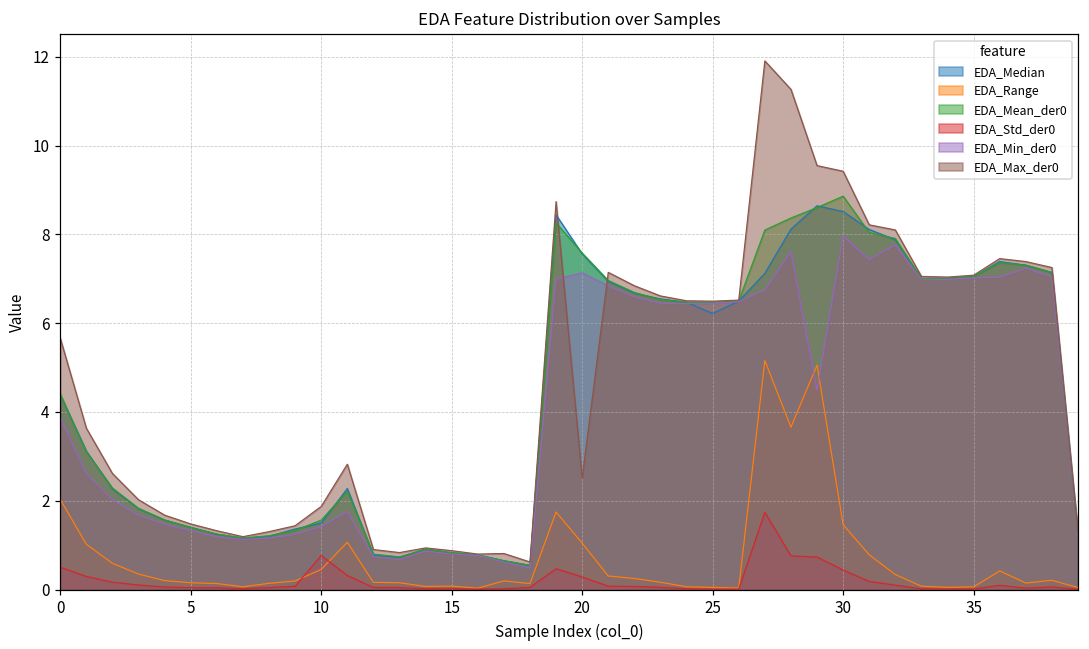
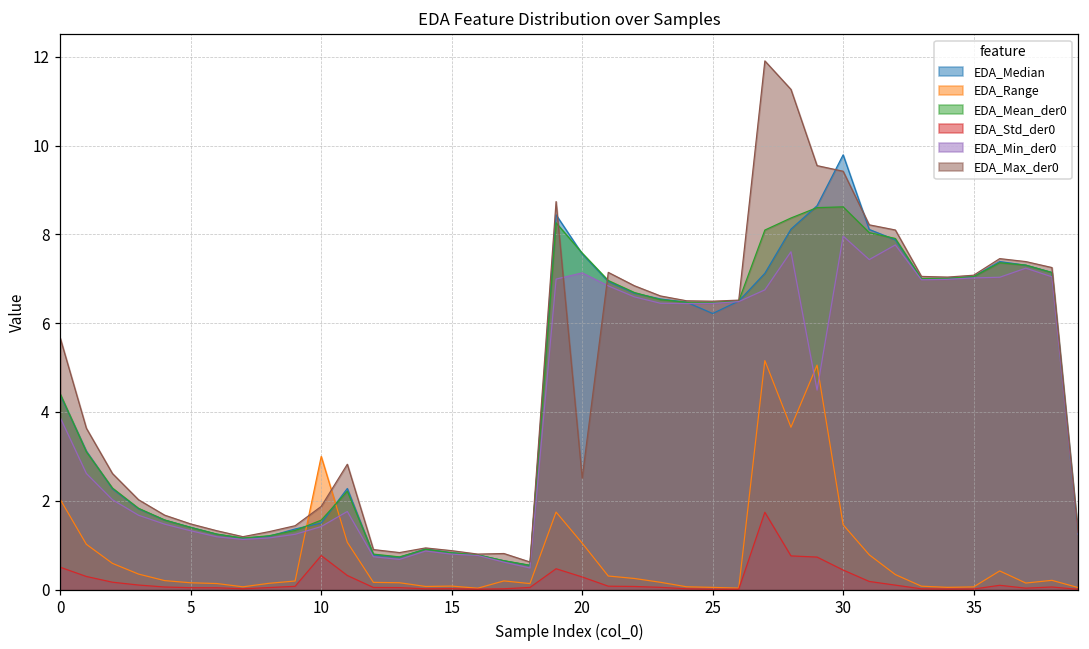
  {
    "EDA_Median": {
      "10": 1.5,
      "25": 6.2,
-     "30": 8.5
+     "30": 9.8
    },
    "EDA_Range": {
      "0": 2.0,
      "5": 0.2,
-     "10": 0.5,
+     "10": 3.0,
      "20": 1.0,
      "30": 1.5
    },
    "EDA_Mean_der0": {
      "10": 1.6,
-     "30": 8.9
+     "30": 8.6
    },
    "EDA_Std_der0": {
      "0": 0.5,
      "5": 0.0,
      "10": 0.8,
      "20": 0.3,
      "30": 0.4
    },
    "EDA_Min_der0": {
      "0": 3.9,
      "5": 1.3,
      "10": 1.4,
      "20": 7.1,
      "30": 8.0
    },
    "EDA_Max_der0": {
      "0": 5.7,
      "5": 1.5,
      "10": 1.9,
      "20": 2.5,
      "30": 9.4
    }
  }
